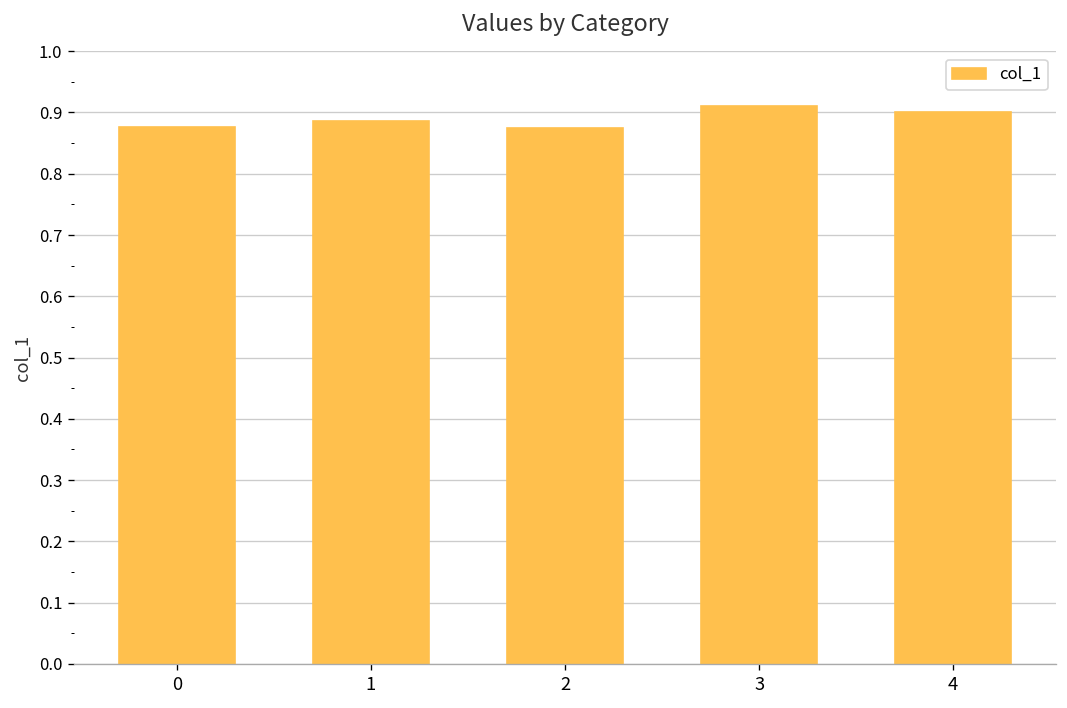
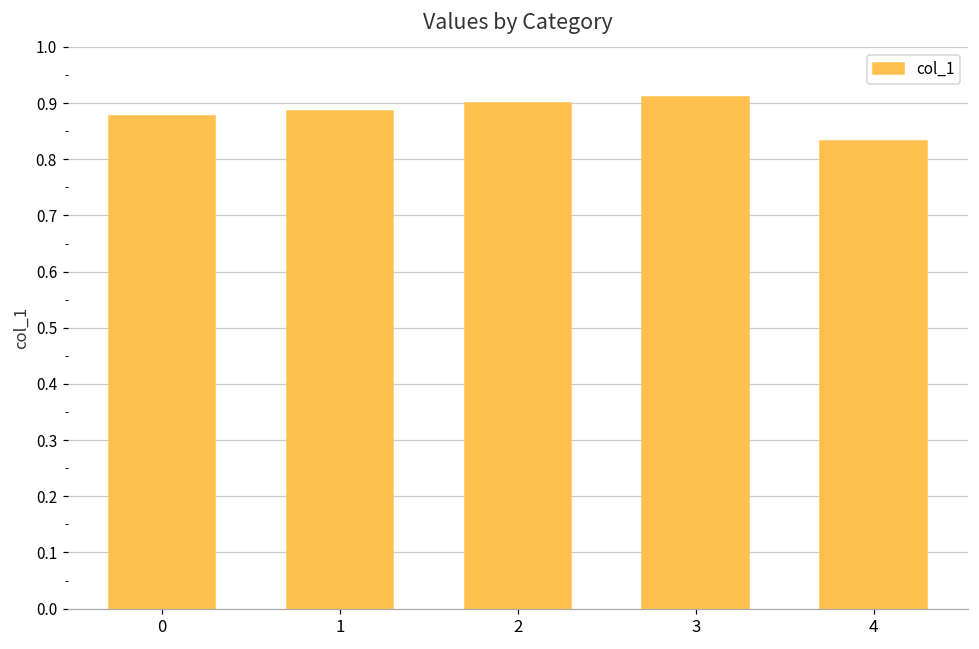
  {
    "0": 0.88,
    "1": 0.89,
-   "2": 0.87,
+   "2": 0.90,
    "3": 0.91,
-   "4": 0.90
+   "4": 0.83
  }
